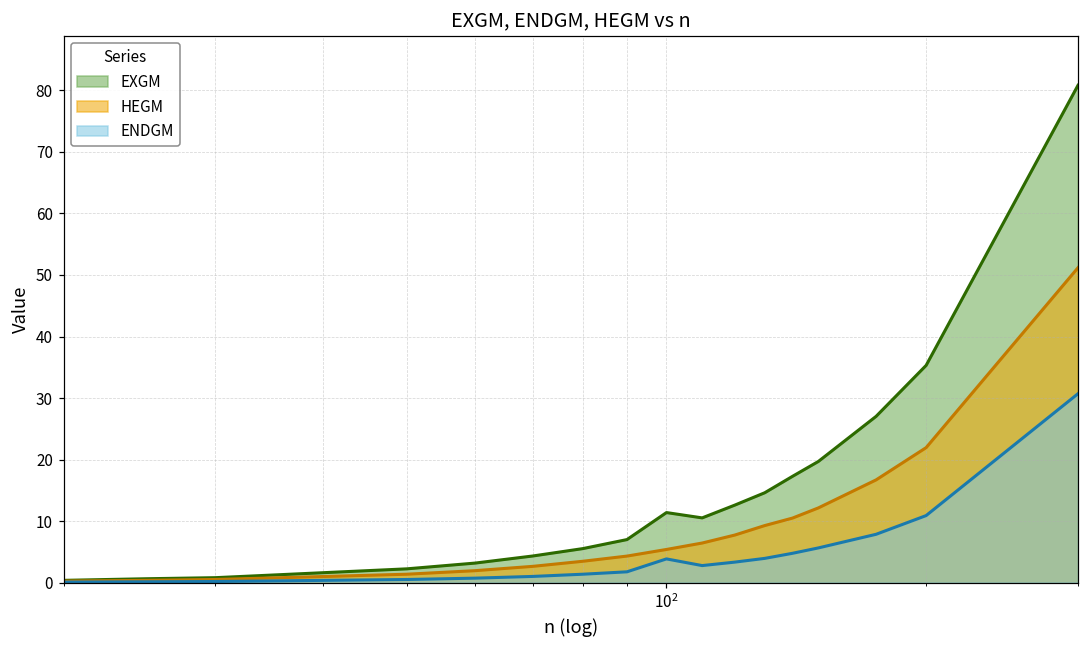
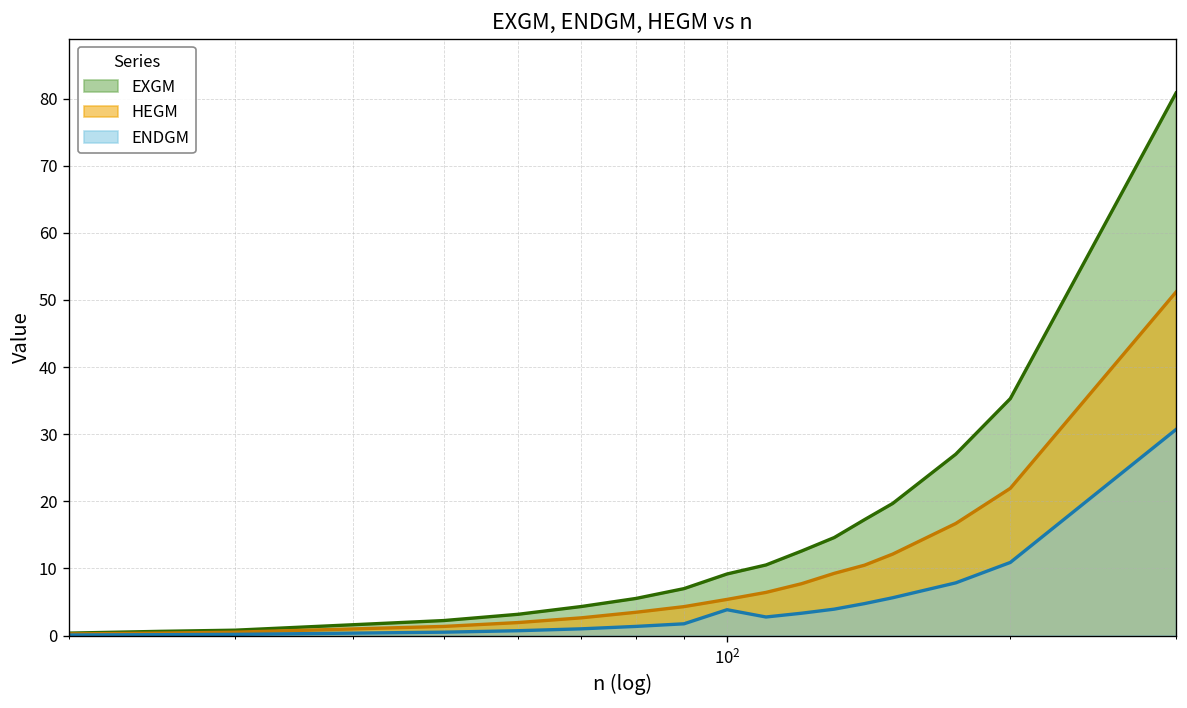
  {
    "EXGM": {
-     "10^2": 11
+     "10^2": 9
    },
    "HEGM": {
      "10^2": 5
    },
    "ENDGM": {
      "10^2": 4
    }
  }
